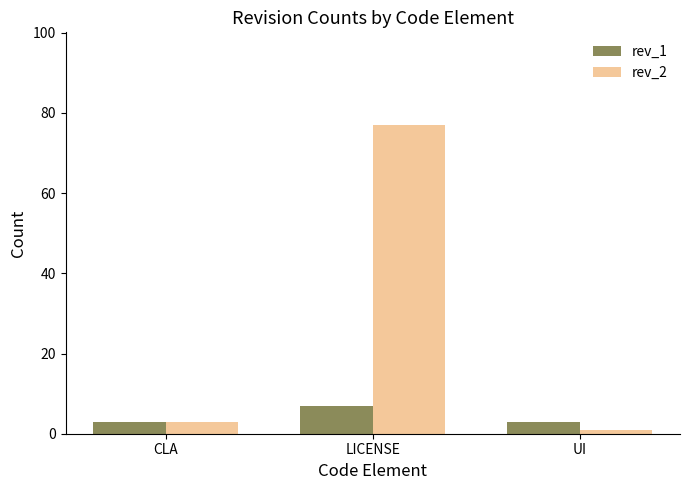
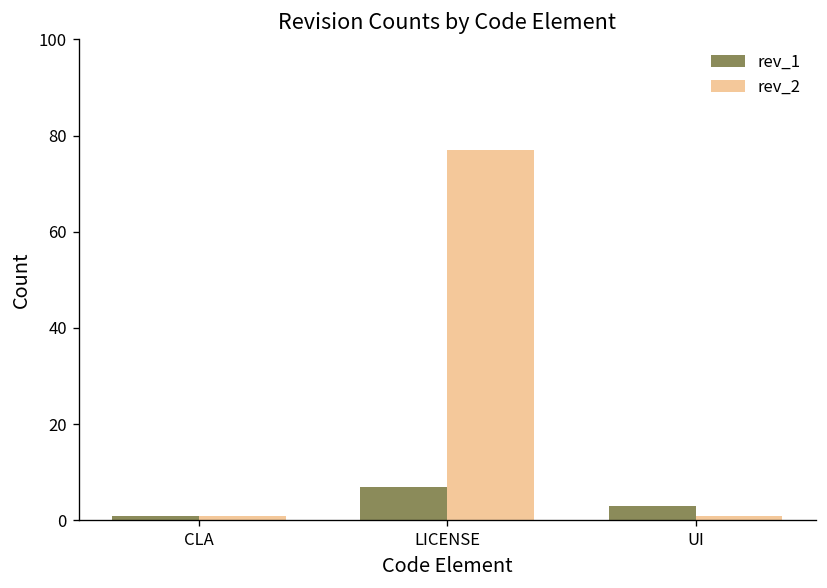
  {
    "rev_1": {
-     "CLA": 3,
+     "CLA": 1,
      "LICENSE": 7,
      "UI": 3
    },
    "rev_2": {
-     "CLA": 3,
+     "CLA": 1,
      "LICENSE": 77,
      "UI": 1
    }
  }
